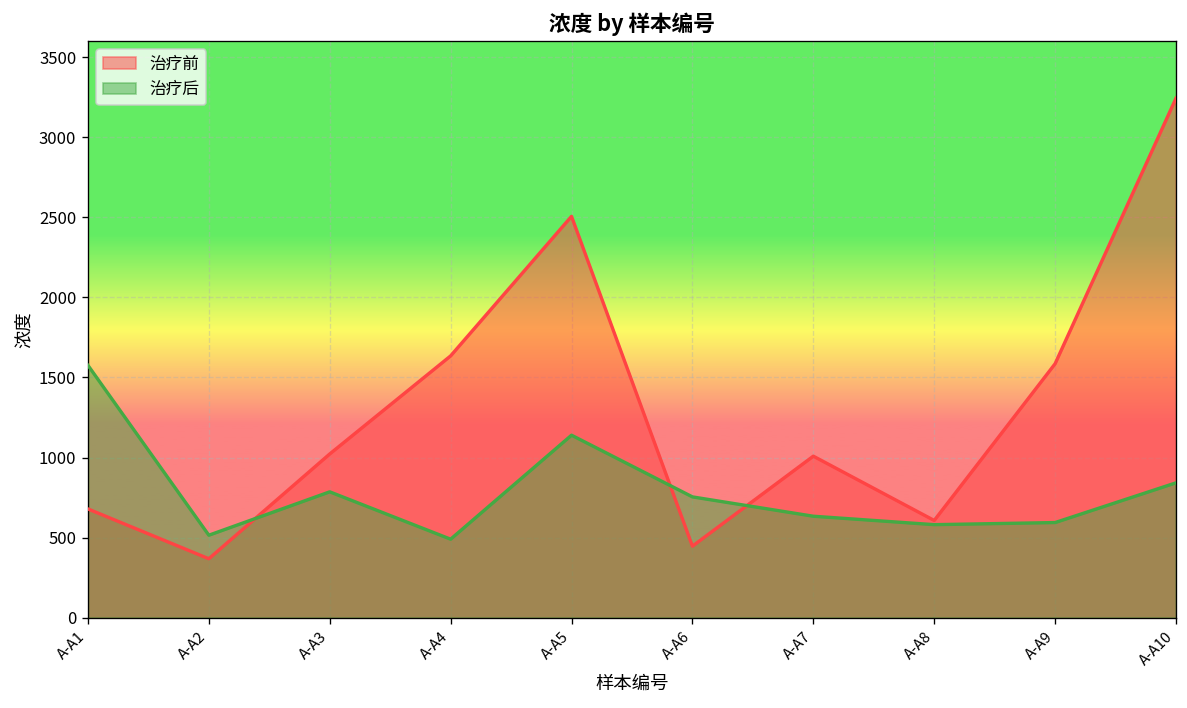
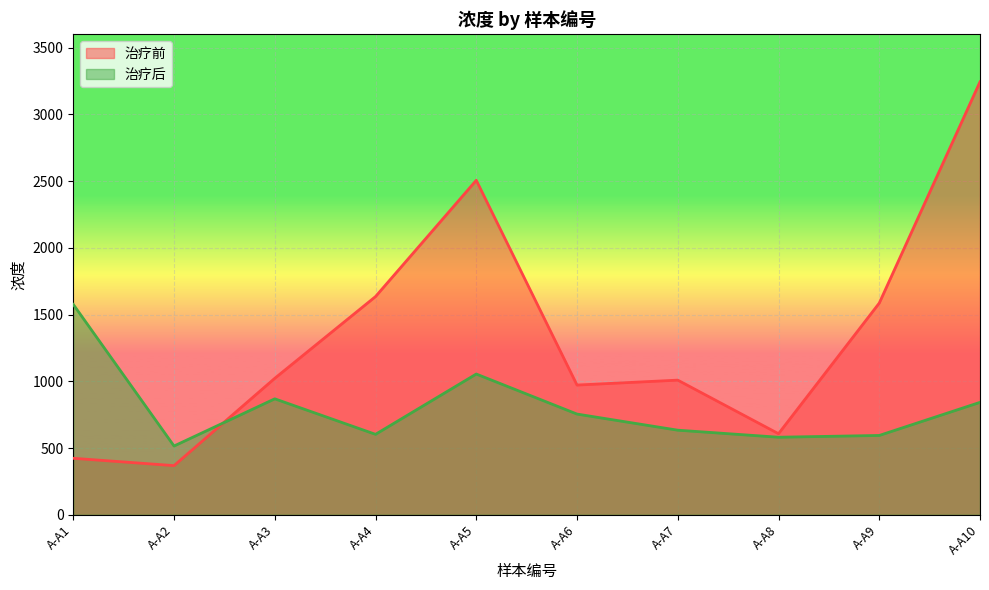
  {
    "治疗前": {
-     "A-A1": 680,
+     "A-A1": 420,
      "A-A2": 370,
      "A-A3": 1020,
      "A-A4": 1630,
      "A-A5": 2510,
-     "A-A6": 450,
+     "A-A6": 970,
      "A-A7": 1010,
      "A-A8": 610,
      "A-A9": 1590,
      "A-A10": 3240
    },
    "治疗后": {
      "A-A1": 1580,
      "A-A2": 510,
-     "A-A3": 790,
-     "A-A4": 490,
-     "A-A5": 1140,
+     "A-A3": 870,
+     "A-A4": 600,
+     "A-A5": 1050,
      "A-A6": 750,
      "A-A7": 630,
      "A-A8": 580,
      "A-A9": 590,
      "A-A10": 840
    }
  }
